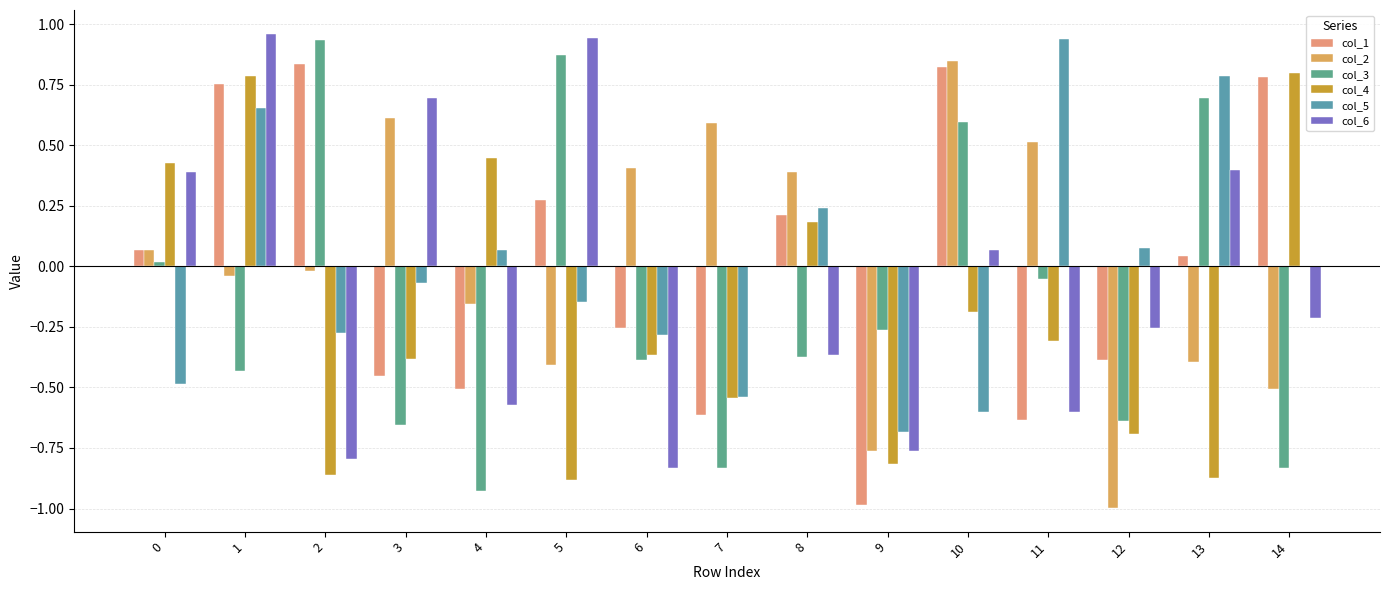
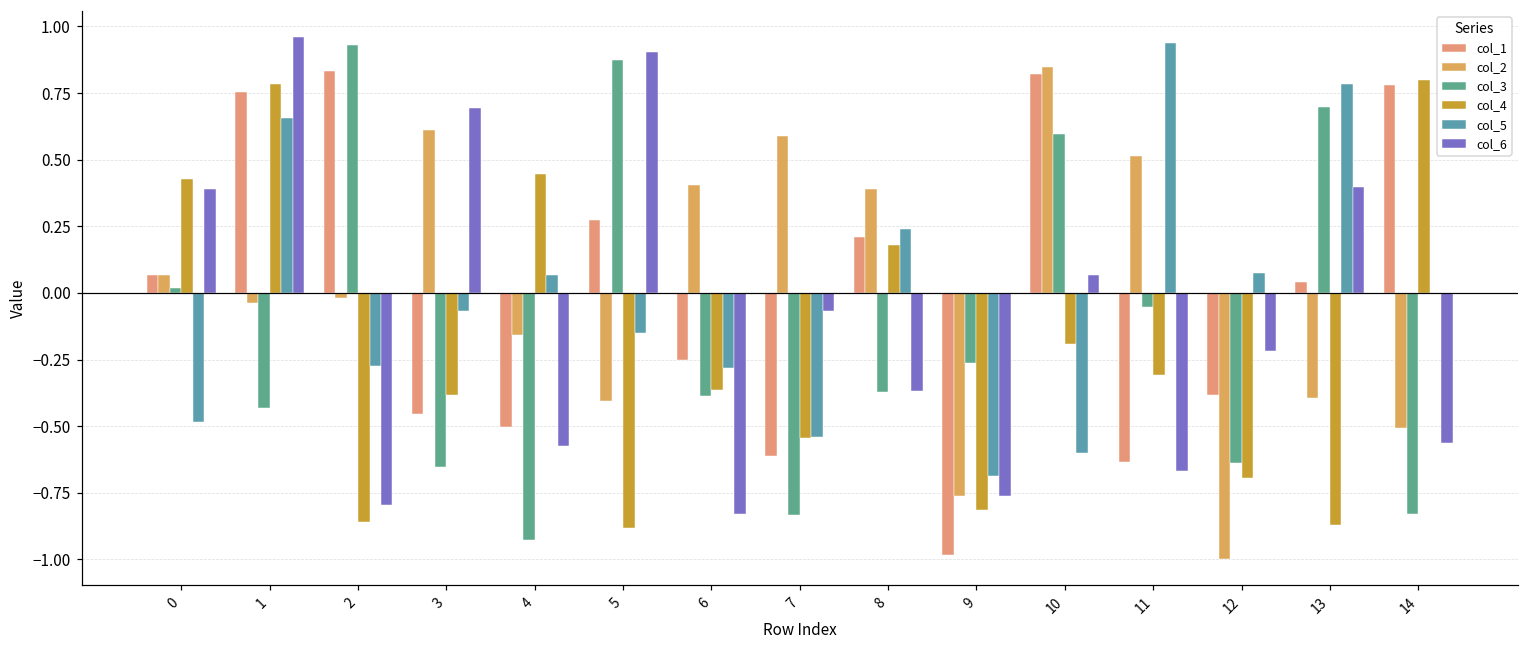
  {
    "col_6": {
      "0": 0.39,
      "1": 0.96,
      "2": -0.80,
      "3": 0.69,
      "4": -0.57,
-     "5": 0.94,
+     "5": 0.90,
      "6": -0.83,
-     "7": 0.00,
+     "7": -0.07,
      "8": -0.37,
      "9": -0.76,
      "10": 0.07,
-     "11": -0.60,
-     "12": -0.25,
+     "11": -0.67,
+     "12": -0.22,
      "13": 0.40,
-     "14": -0.21
+     "14": -0.56
    }
  }
